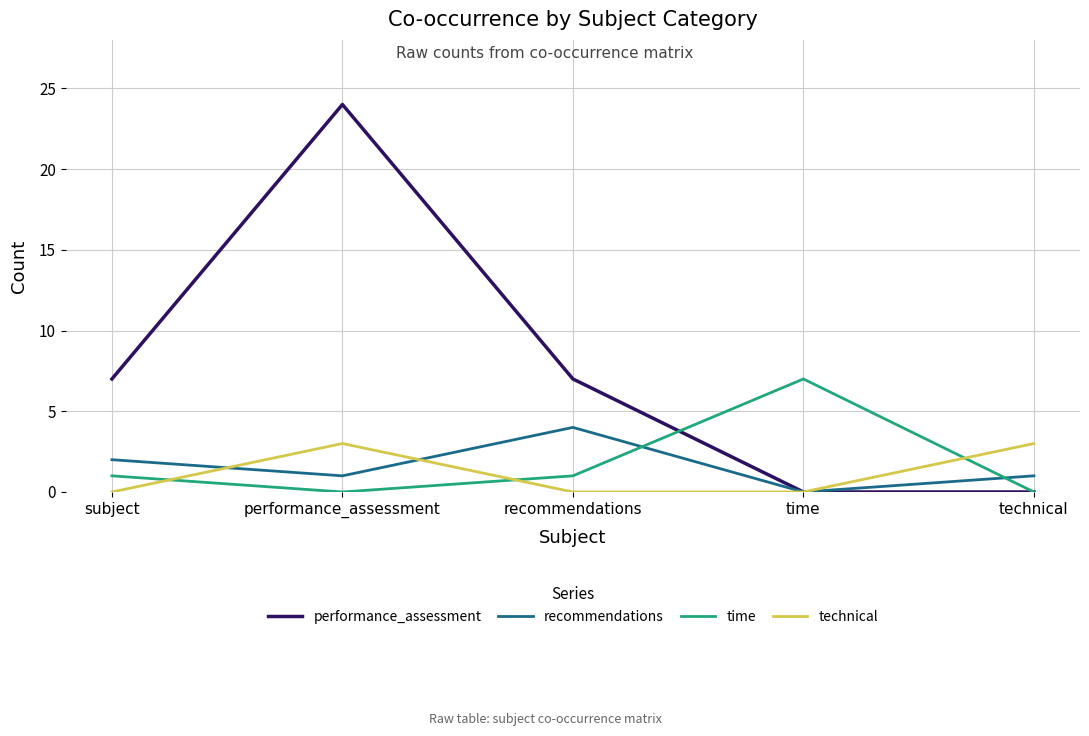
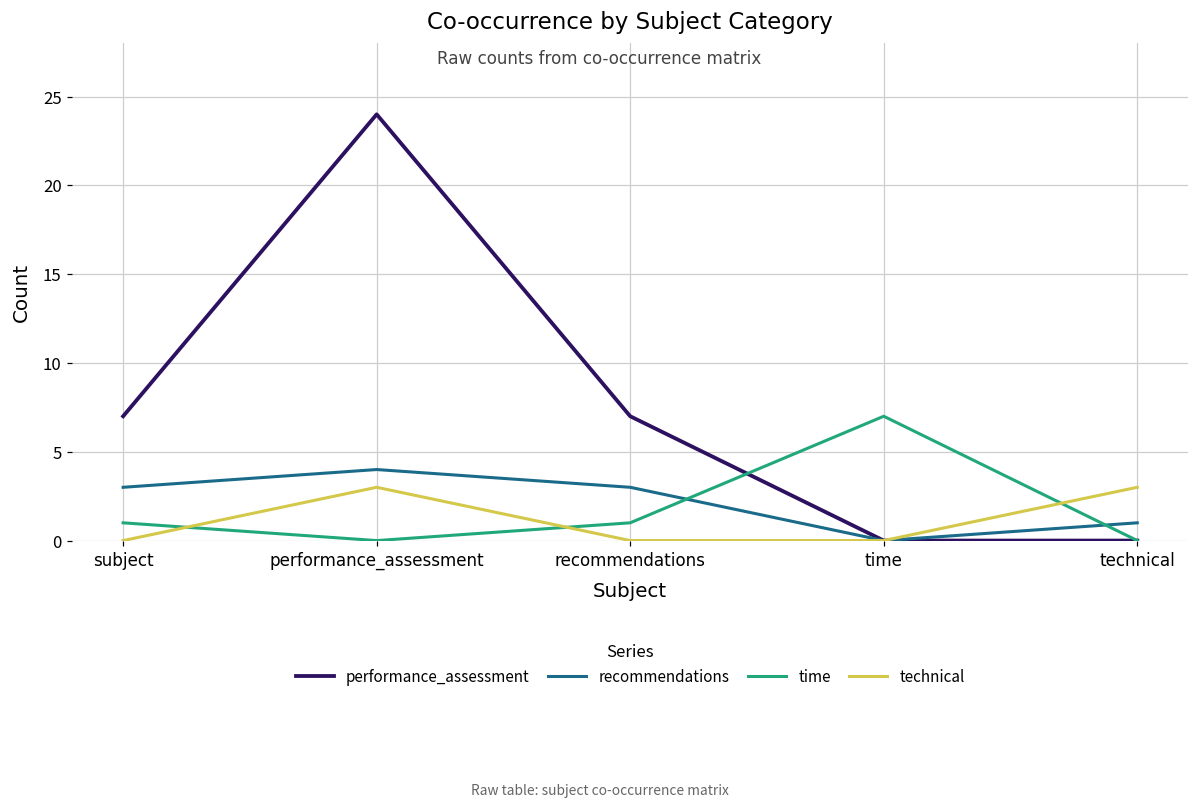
  {
    "performance_assessment": {
      "subject": 7,
      "performance_assessment": 24,
      "recommendations": 7
    },
    "recommendations": {
-     "subject": 2,
-     "performance_assessment": 1,
-     "recommendations": 4,
+     "subject": 3,
+     "performance_assessment": 4,
+     "recommendations": 3,
      "technical": 1
    },
    "time": {
      "subject": 1,
      "performance_assessment": 0,
      "recommendations": 1,
      "time": 7
    },
    "technical": {
      "subject": 0,
      "performance_assessment": 3,
      "recommendations": 0,
      "technical": 3
    }
  }
